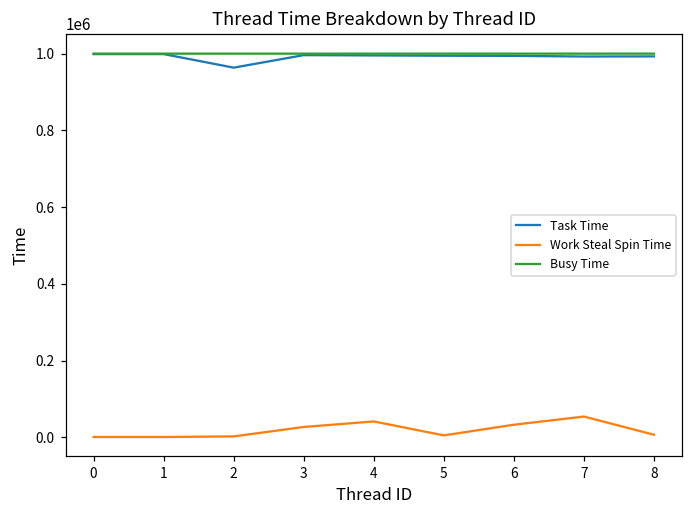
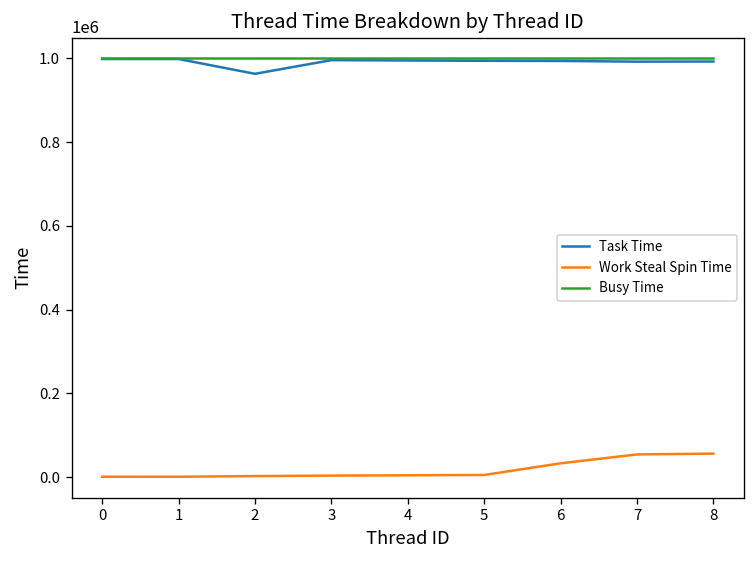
  {
    "Task Time": {
      "2": 960000,
      "7": 990000
    },
    "Work Steal Spin Time": {
      "0": 0,
      "1": 0,
      "2": 0,
-     "3": 30000,
-     "4": 40000,
+     "3": 0,
+     "4": 0,
      "5": 10000,
      "6": 30000,
      "7": 50000,
-     "8": 10000
+     "8": 60000
    },
    "Busy Time": {
      "2": 1000000,
      "7": 1000000
    }
  }
